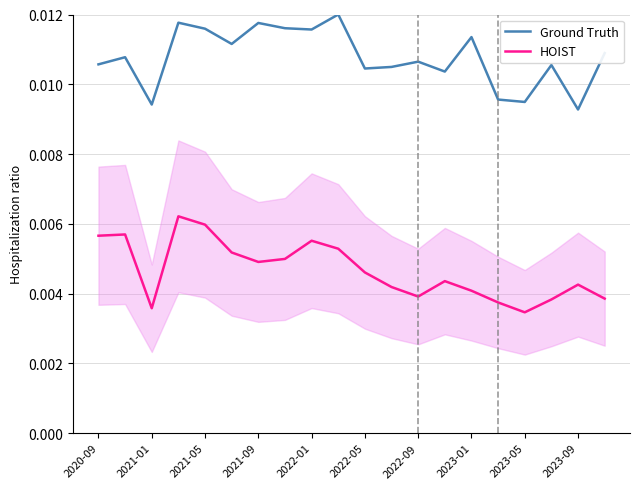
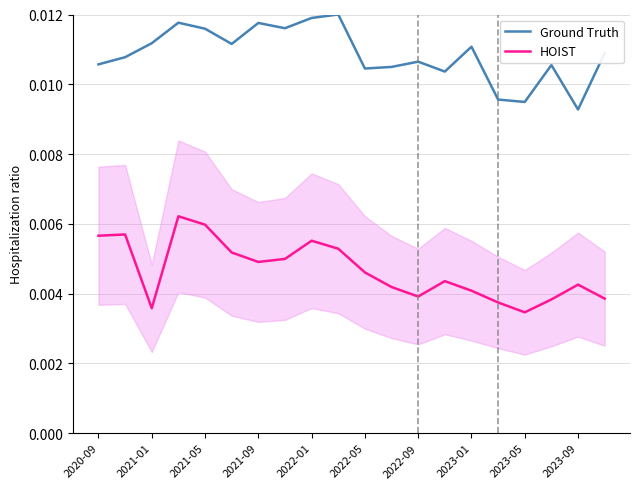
  {
    "Ground Truth": {
      "2020-09": 0.0106,
-     "2021-01": 0.0094,
+     "2021-01": 0.0112,
      "2021-05": 0.0116,
      "2021-09": 0.0118,
-     "2022-01": 0.0116,
+     "2022-01": 0.0119,
      "2022-05": 0.0105,
      "2022-09": 0.0106,
-     "2023-01": 0.0114,
+     "2023-01": 0.0111,
      "2023-05": 0.0095,
      "2023-09": 0.0093
    },
    "HOIST": {
      "2020-09": 0.0057,
      "2021-01": 0.0036,
      "2021-05": 0.0060,
      "2021-09": 0.0049,
      "2022-01": 0.0055,
      "2022-05": 0.0046,
      "2022-09": 0.0039,
      "2023-01": 0.0041,
      "2023-05": 0.0035,
      "2023-09": 0.0043
    }
  }
